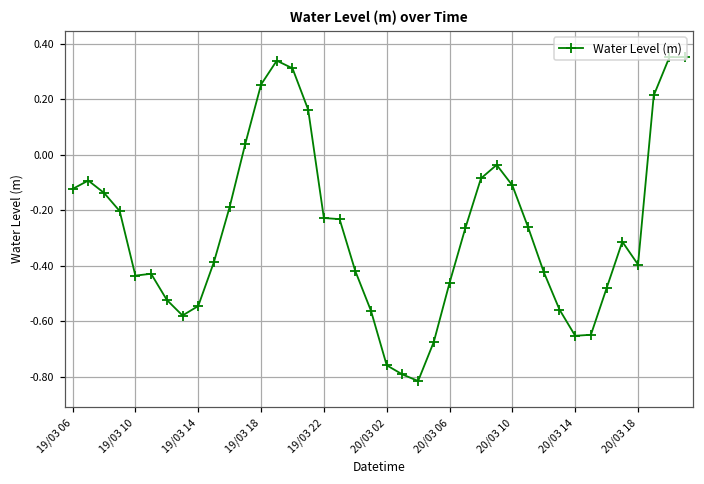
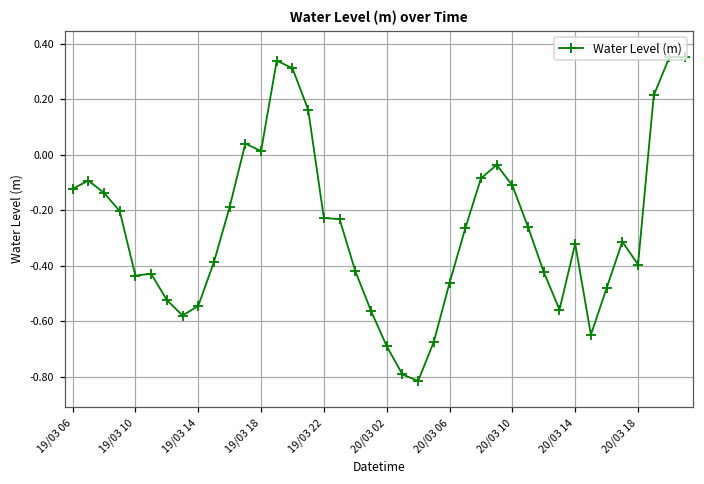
  {
    "19/03 06": -0.12,
    "19/03 10": -0.44,
    "19/03 14": -0.55,
-   "19/03 18": 0.25,
+   "19/03 18": 0.01,
    "19/03 22": -0.23,
-   "20/03 02": -0.76,
+   "20/03 02": -0.69,
    "20/03 06": -0.46,
    "20/03 10": -0.11,
-   "20/03 14": -0.65,
+   "20/03 14": -0.32,
    "20/03 18": -0.40
  }
